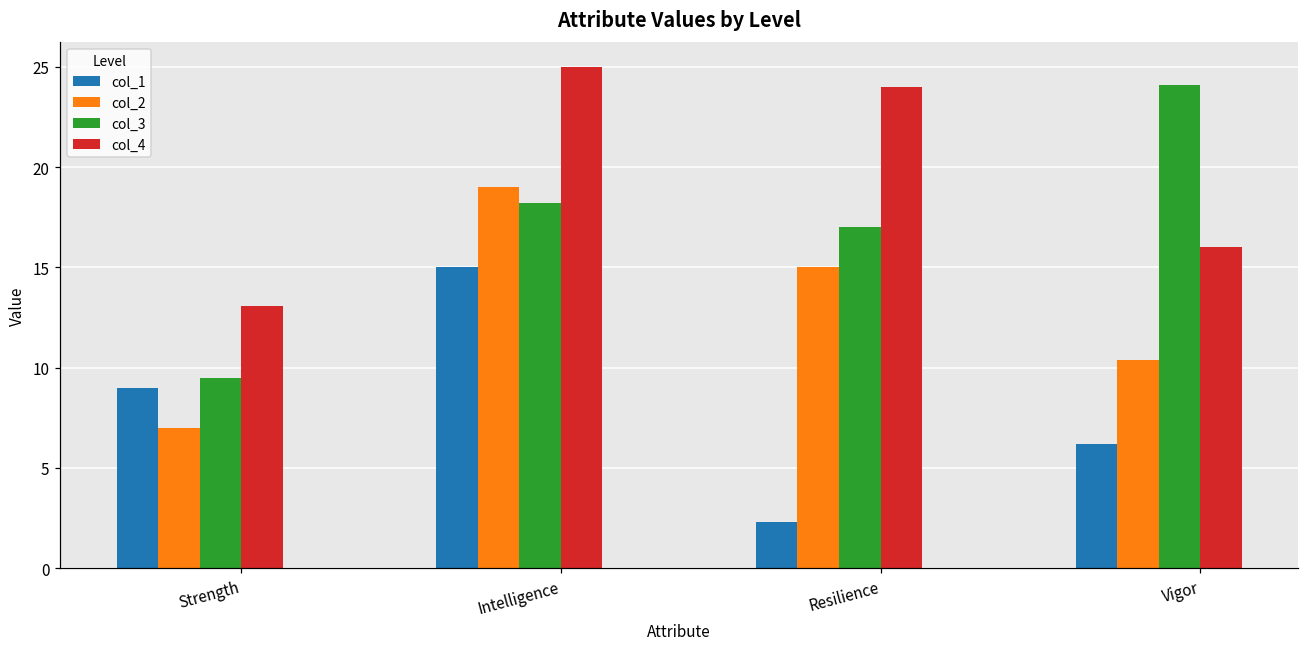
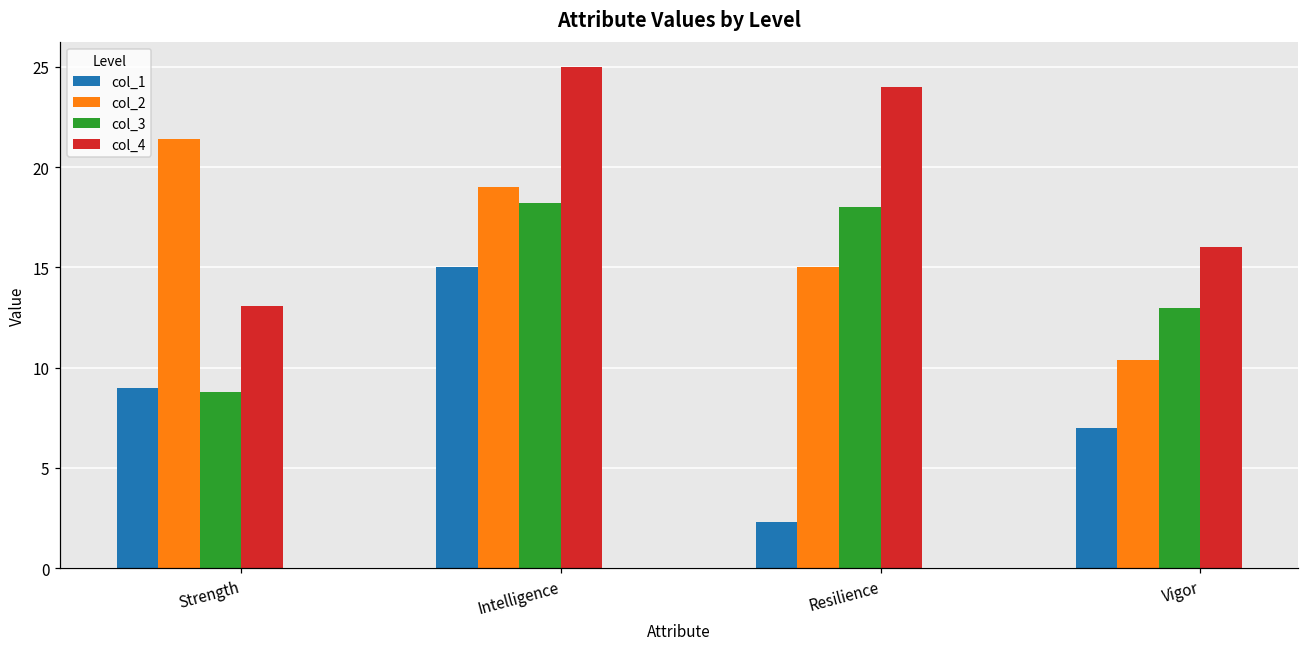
  {
    "col_1": {
      "Strength": 9.0,
      "Intelligence": 15.0,
      "Resilience": 2.3,
-     "Vigor": 6.2
+     "Vigor": 7.0
    },
    "col_2": {
-     "Strength": 7.0,
+     "Strength": 21.4,
      "Intelligence": 19.0,
      "Resilience": 15.0,
      "Vigor": 10.4
    },
    "col_3": {
-     "Strength": 9.5,
+     "Strength": 8.8,
      "Intelligence": 18.2,
-     "Resilience": 17,
-     "Vigor": 24.1
+     "Resilience": 18,
+     "Vigor": 13.0
    },
    "col_4": {
      "Strength": 13.1,
      "Intelligence": 25.0,
      "Resilience": 24.0,
      "Vigor": 16.0
    }
  }
